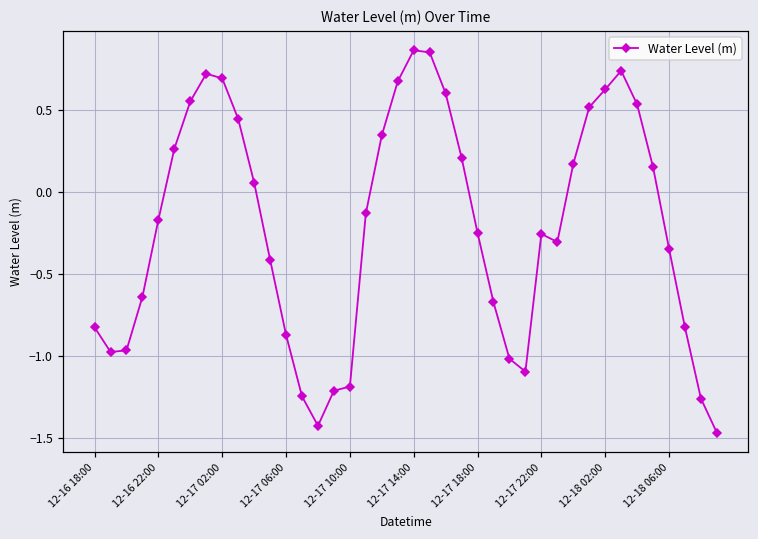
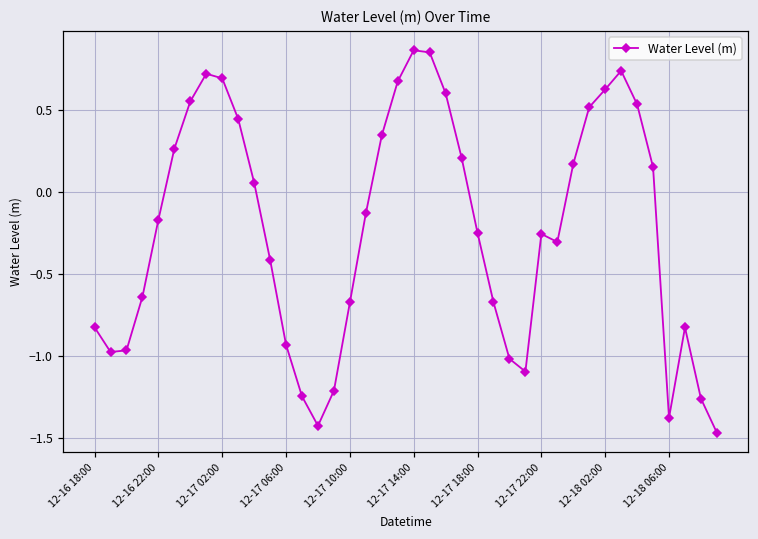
  {
    "12-16 18:00": -0.83,
    "12-16 22:00": -0.17,
    "12-17 02:00": 0.69,
-   "12-17 06:00": -0.87,
-   "12-17 10:00": -1.19,
+   "12-17 06:00": -0.93,
+   "12-17 10:00": -0.67,
    "12-17 14:00": 0.86,
    "12-17 18:00": -0.25,
    "12-17 22:00": -0.26,
    "12-18 02:00": 0.63,
-   "12-18 06:00": -0.35
+   "12-18 06:00": -1.38
  }
